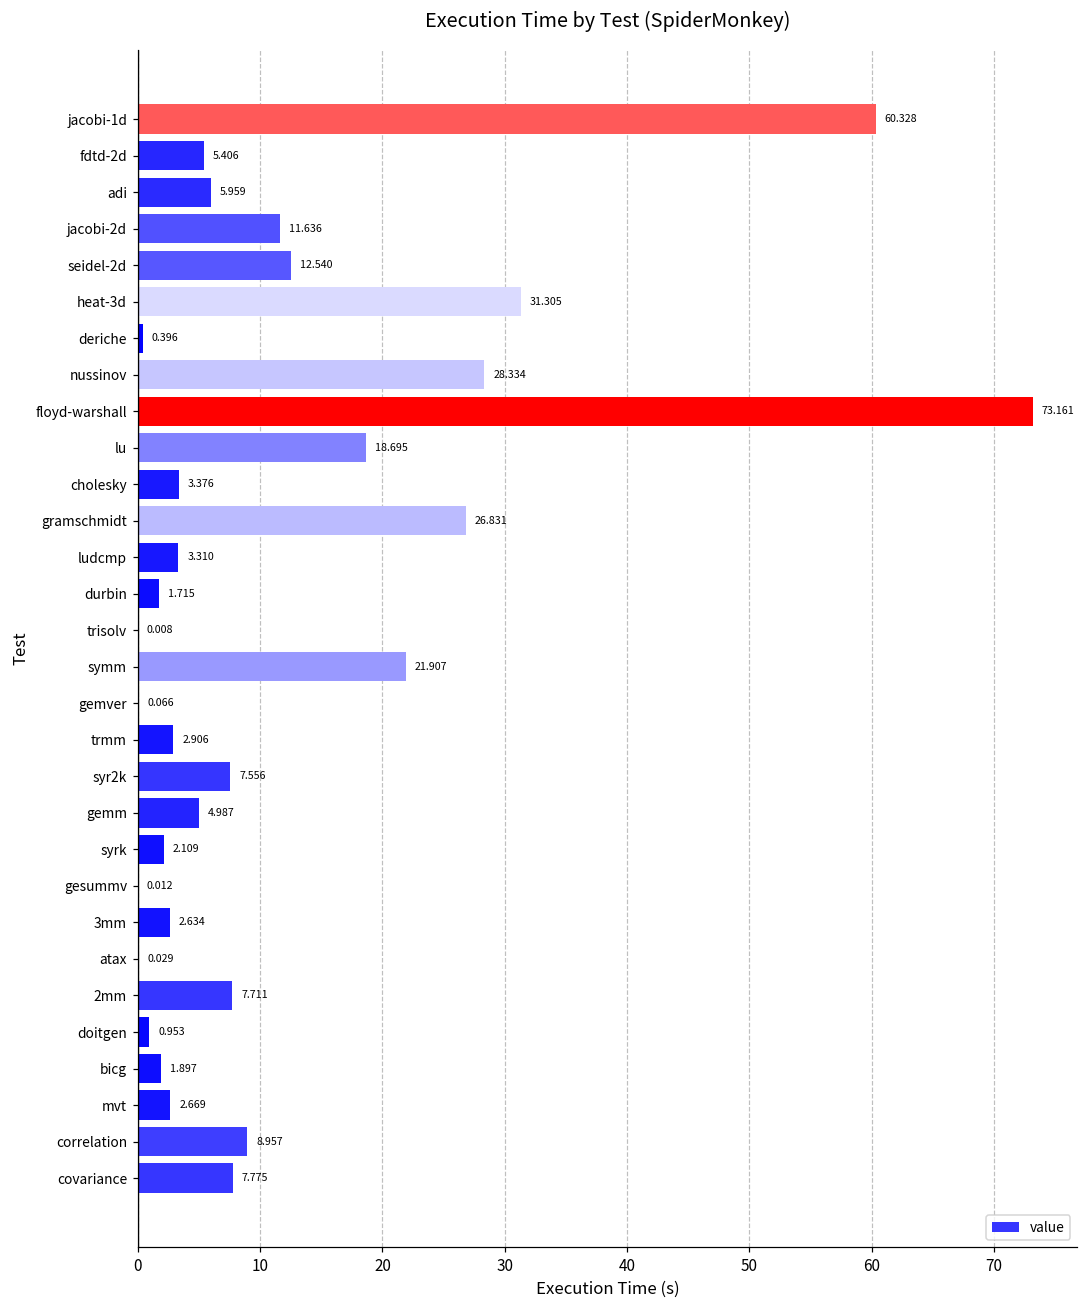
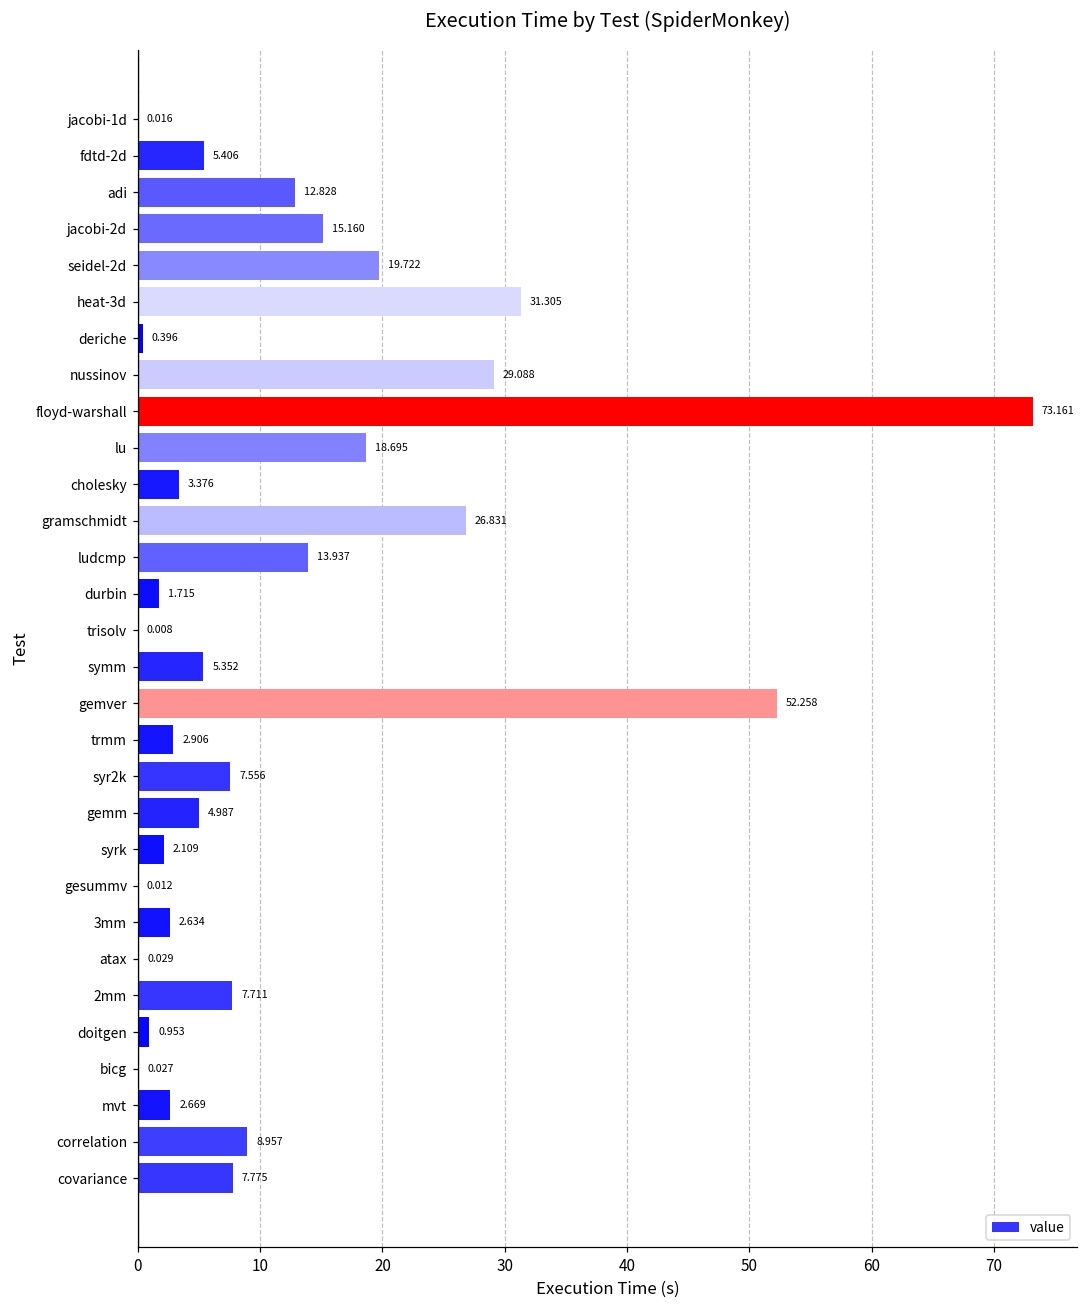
  {
-   "jacobi-1d": 60.328,
+   "jacobi-1d": 0.016,
    "fdtd-2d": 5.406,
-   "adi": 5.959,
-   "jacobi-2d": 11.636,
-   "seidel-2d": 12.540,
+   "adi": 12.828,
+   "jacobi-2d": 15.160,
+   "seidel-2d": 19.722,
    "heat-3d": 31.305,
    "deriche": 0.396,
-   "nussinov": 28.334,
+   "nussinov": 29.088,
    "floyd-warshall": 73.161,
    "lu": 18.695,
    "cholesky": 3.376,
    "gramschmidt": 26.831,
-   "ludcmp": 3.310,
+   "ludcmp": 13.937,
    "durbin": 1.715,
    "trisolv": 0.008,
-   "symm": 21.907,
-   "gemver": 0.066,
+   "symm": 5.352,
+   "gemver": 52.258,
    "trmm": 2.906,
    "syr2k": 7.556,
    "gemm": 4.987,
    "syrk": 2.109,
    "gesummv": 0.012,
    "3mm": 2.634,
    "atax": 0.029,
    "2mm": 7.711,
    "doitgen": 0.953,
-   "bicg": 1.897,
+   "bicg": 0.027,
    "mvt": 2.669,
    "correlation": 8.957,
    "covariance": 7.775
  }
